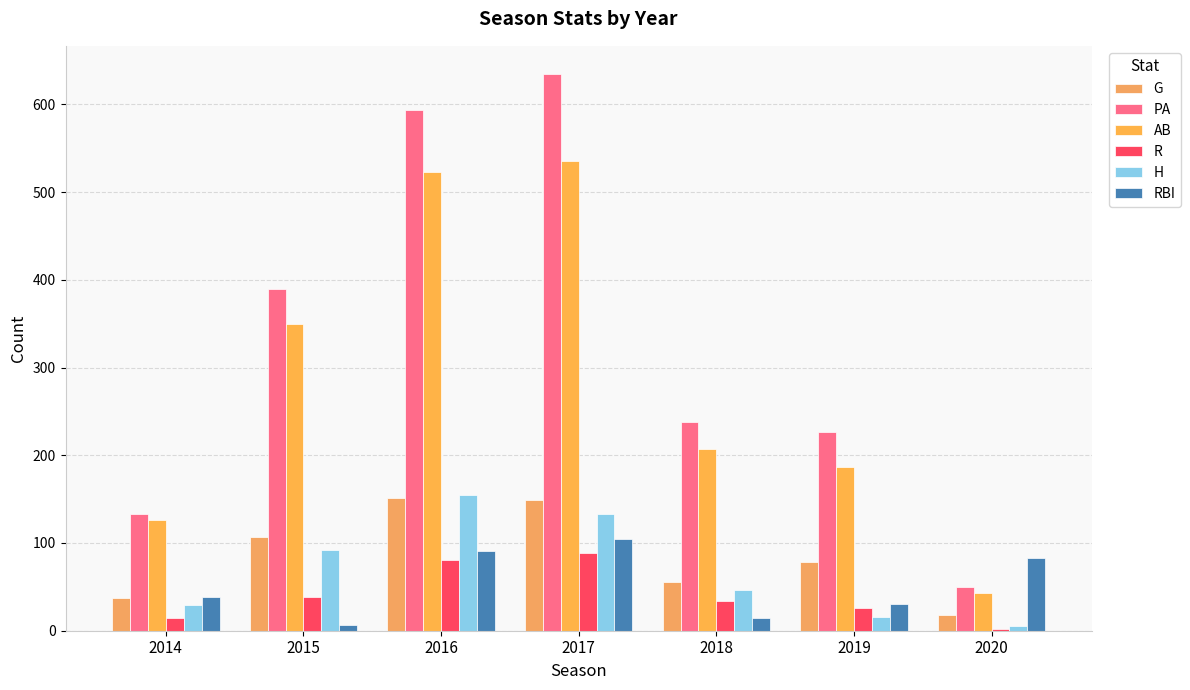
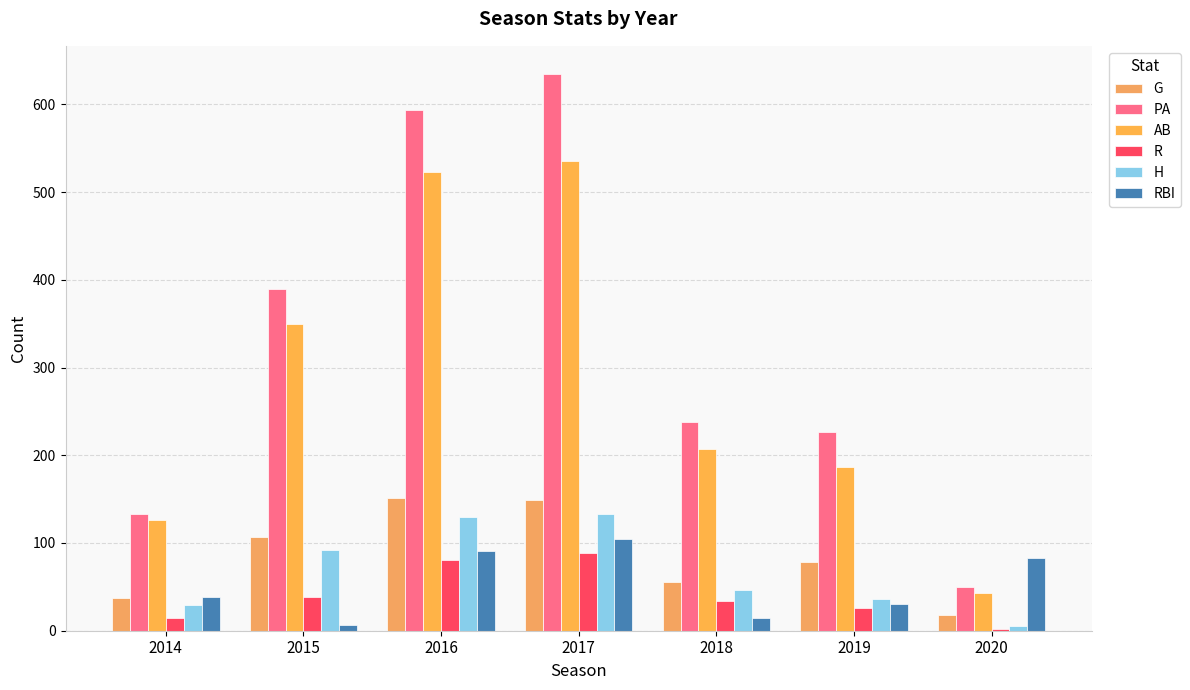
  {
    "H": {
      "2014": 30,
      "2015": 90,
-     "2016": 160,
+     "2016": 130,
      "2017": 130,
      "2018": 50,
-     "2019": 20,
+     "2019": 40,
      "2020": 10
    },
    "RBI": {
      "2014": 40,
      "2015": 10,
      "2016": 90,
      "2017": 110,
      "2018": 20,
      "2019": 30,
      "2020": 80
    }
  }
